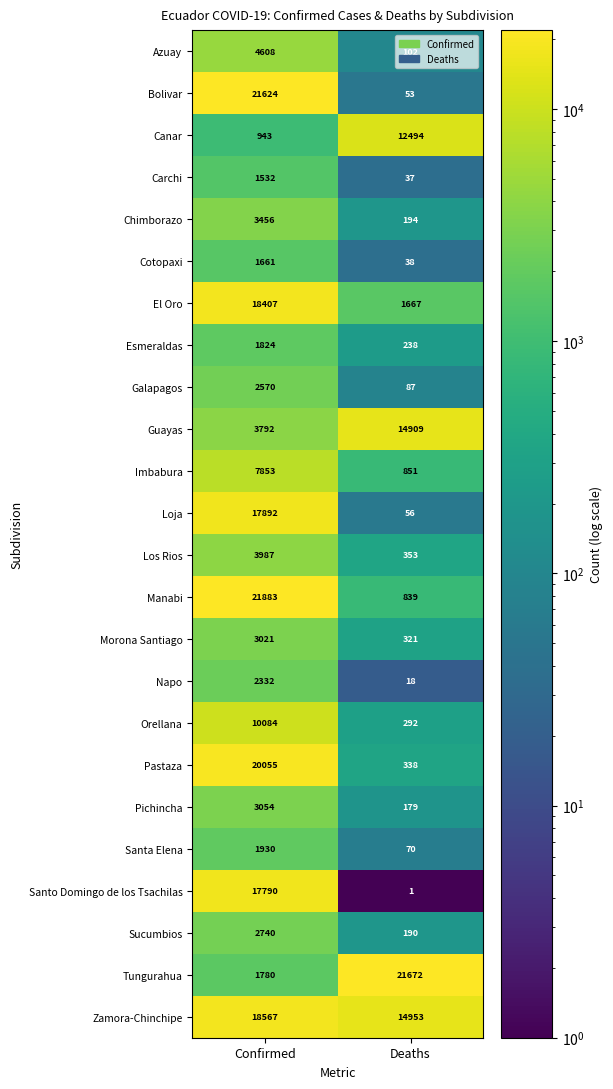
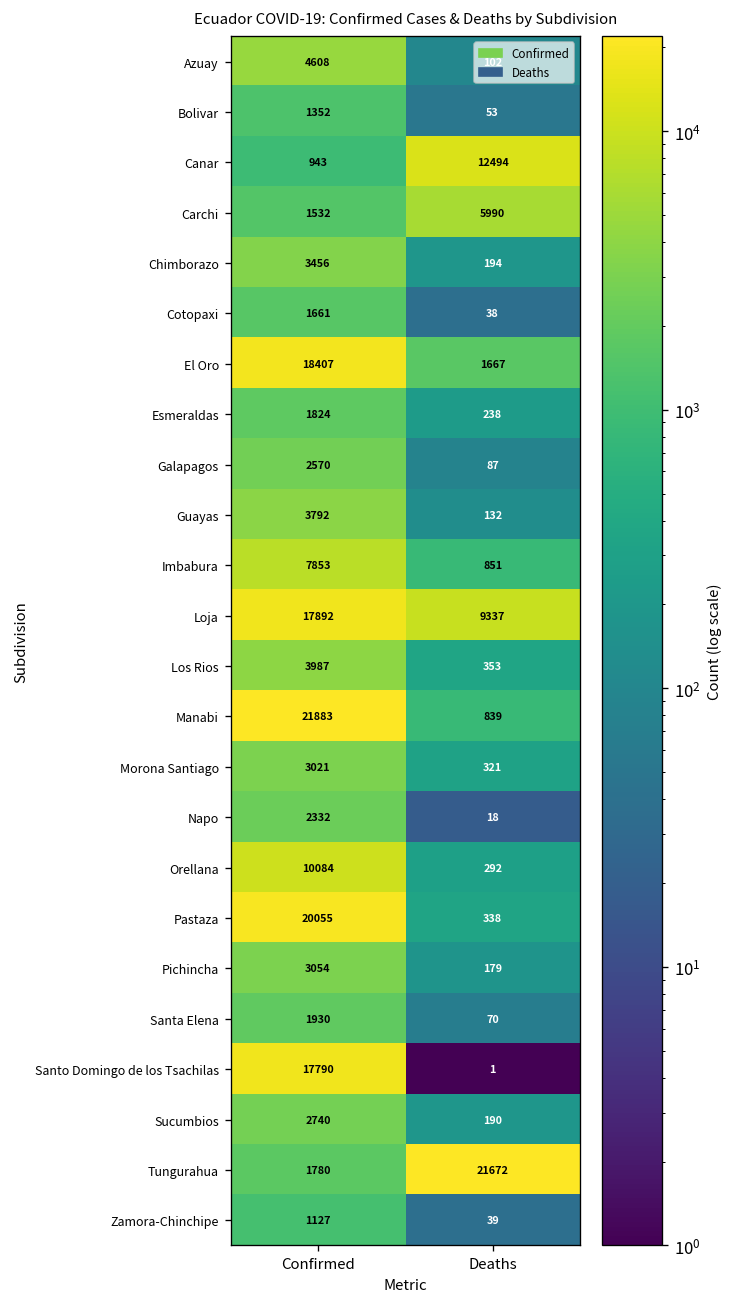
  {
    "Azuay": {
      "Confirmed": 4608
    },
    "Bolivar": {
-     "Confirmed": 21624,
+     "Confirmed": 1352,
      "Deaths": 53
    },
    "Canar": {
      "Confirmed": 943,
      "Deaths": 12494
    },
    "Carchi": {
      "Confirmed": 1532,
-     "Deaths": 37
+     "Deaths": 5990
    },
    "Chimborazo": {
      "Confirmed": 3456,
      "Deaths": 194
    },
    "Cotopaxi": {
      "Confirmed": 1661,
      "Deaths": 38
    },
    "El Oro": {
      "Confirmed": 18407,
      "Deaths": 1667
    },
    "Esmeraldas": {
      "Confirmed": 1824,
      "Deaths": 238
    },
    "Galapagos": {
      "Confirmed": 2570,
      "Deaths": 87
    },
    "Guayas": {
      "Confirmed": 3792,
-     "Deaths": 14909
+     "Deaths": 132
    },
    "Imbabura": {
      "Confirmed": 7853,
      "Deaths": 851
    },
    "Loja": {
      "Confirmed": 17892,
-     "Deaths": 56
+     "Deaths": 9337
    },
    "Los Rios": {
      "Confirmed": 3987,
      "Deaths": 353
    },
    "Manabi": {
      "Confirmed": 21883,
      "Deaths": 839
    },
    "Morona Santiago": {
      "Confirmed": 3021,
      "Deaths": 321
    },
    "Napo": {
      "Confirmed": 2332,
      "Deaths": 18
    },
    "Orellana": {
      "Confirmed": 10084,
      "Deaths": 292
    },
    "Pastaza": {
      "Confirmed": 20055,
      "Deaths": 338
    },
    "Pichincha": {
      "Confirmed": 3054,
      "Deaths": 179
    },
    "Santa Elena": {
      "Confirmed": 1930,
      "Deaths": 70
    },
    "Santo Domingo de los Tsachilas": {
      "Confirmed": 17790,
      "Deaths": 1
    },
    "Sucumbios": {
      "Confirmed": 2740,
      "Deaths": 190
    },
    "Tungurahua": {
      "Confirmed": 1780,
      "Deaths": 21672
    },
    "Zamora-Chinchipe": {
-     "Confirmed": 18567,
-     "Deaths": 14953
+     "Confirmed": 1127,
+     "Deaths": 39
    }
  }
